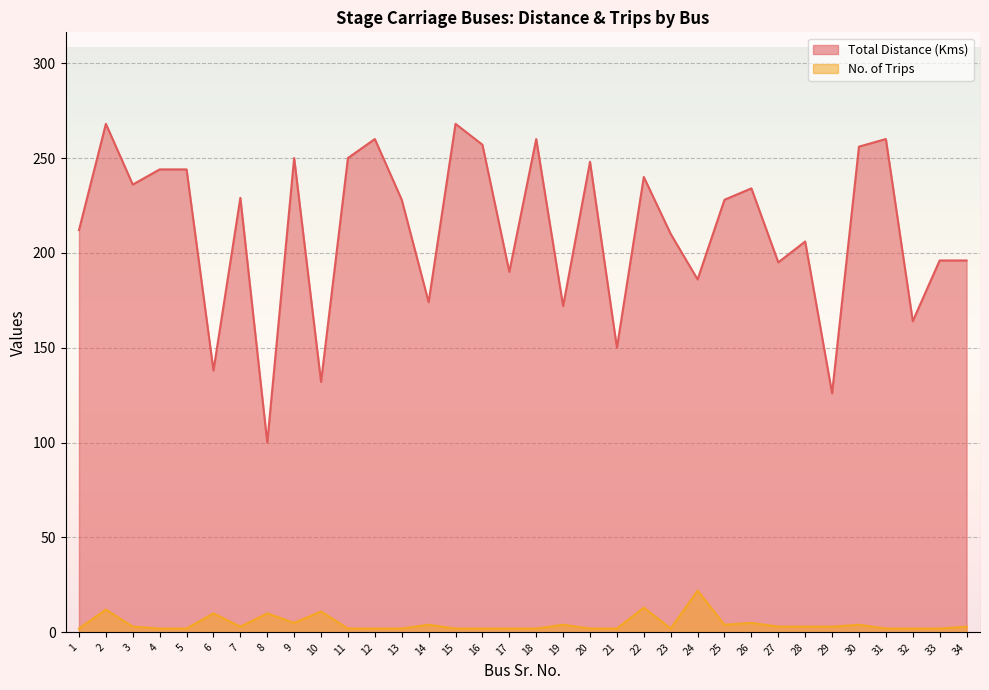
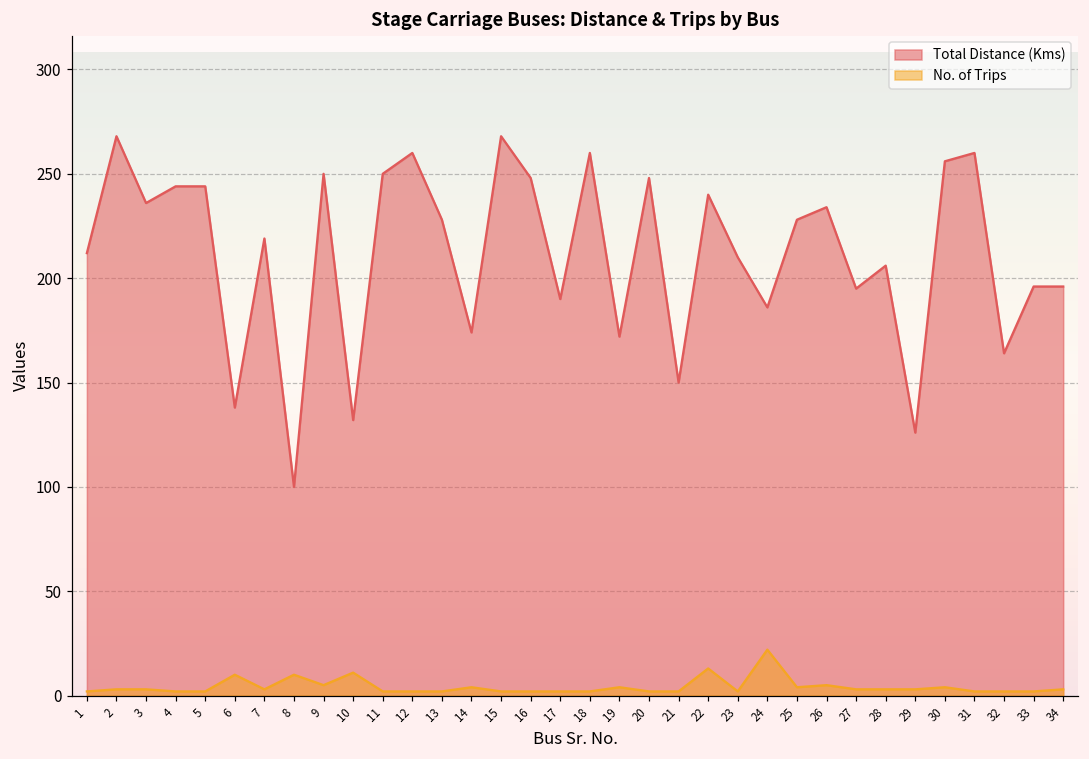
  {
    "Total Distance (Kms)": {
      "1": 212,
      "2": 268,
      "3": 236,
      "4": 244,
      "5": 244,
      "6": 138,
-     "7": 229,
+     "7": 219,
      "8": 100,
      "9": 250,
      "10": 132,
      "11": 250,
      "12": 260,
      "13": 228,
      "14": 174,
      "15": 268,
-     "16": 257,
+     "16": 248,
      "17": 190,
      "18": 260,
      "19": 172,
      "20": 248,
      "21": 150,
      "22": 240,
      "23": 210,
      "24": 186,
      "25": 228,
      "26": 234,
      "27": 195,
      "28": 206,
      "29": 126,
      "30": 256,
      "31": 260,
      "32": 164,
      "33": 196,
      "34": 196
    },
    "No. of Trips": {
      "1": 2,
-     "2": 12,
+     "2": 3,
      "3": 3,
      "4": 2,
      "5": 2,
      "6": 10,
      "7": 3,
      "8": 10,
      "9": 5,
      "10": 11,
      "11": 2,
      "12": 2,
      "13": 2,
      "14": 4,
      "15": 2,
      "16": 2,
      "17": 2,
      "18": 2,
      "19": 4,
      "20": 2,
      "21": 2,
      "22": 13,
      "23": 2,
      "24": 22,
      "25": 4,
      "26": 5,
      "27": 3,
      "28": 3,
      "29": 3,
      "30": 4,
      "31": 2,
      "32": 2,
      "33": 2,
      "34": 3
    }
  }
